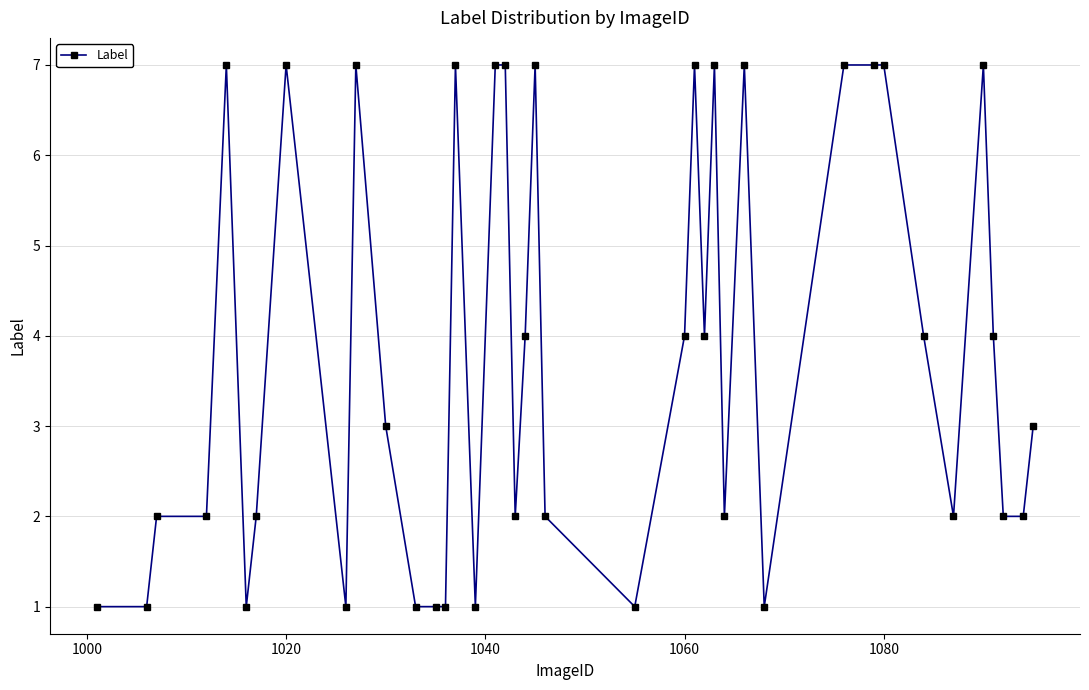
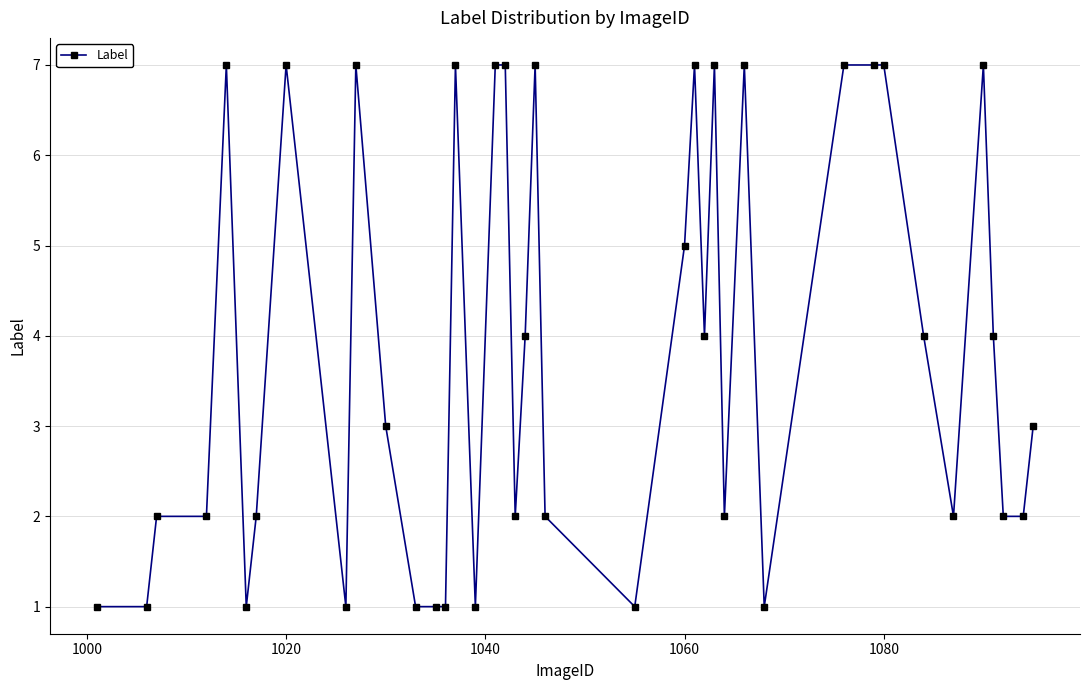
  {
    "1020": 7,
-   "1060": 4,
+   "1060": 5,
    "1080": 7
  }
